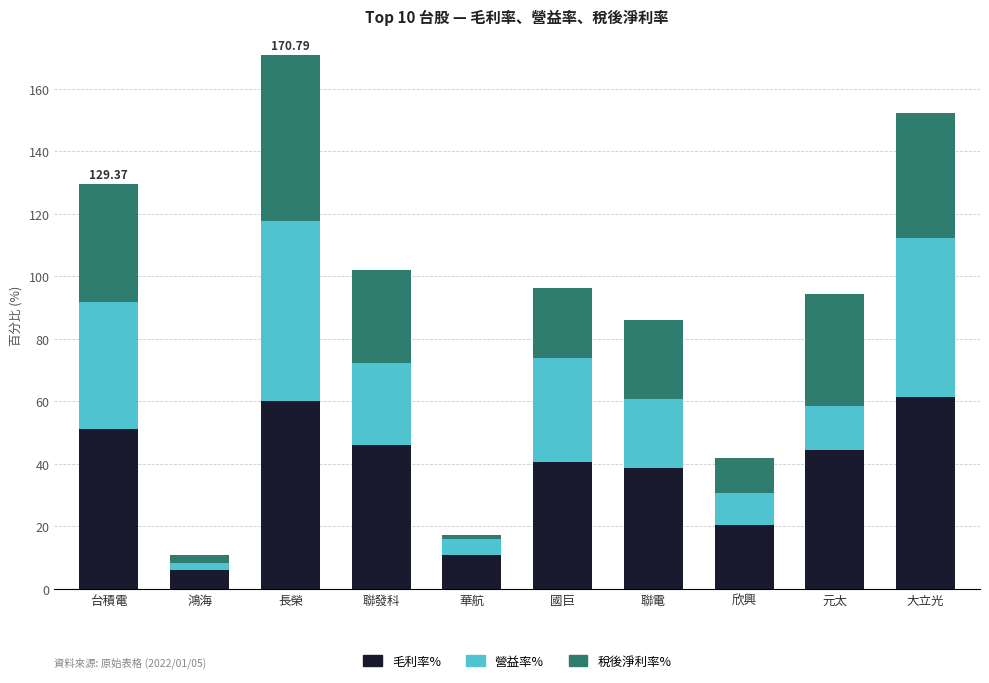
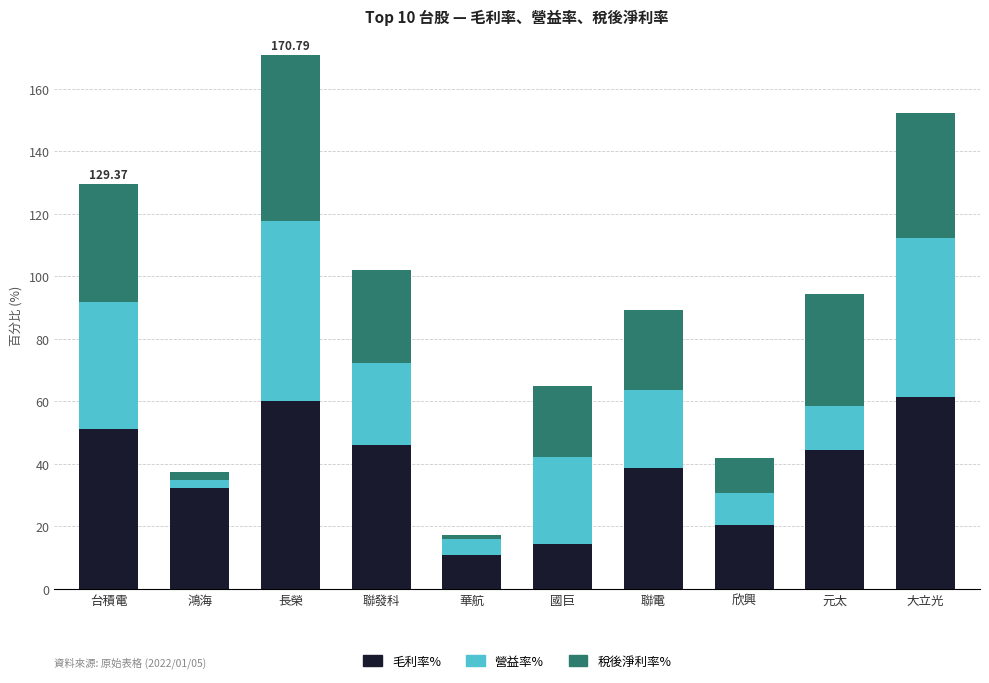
  {
    "毛利率%": {
      "台積電": 51,
-     "鴻海": 6,
+     "鴻海": 32,
      "長榮": 60,
      "聯發科": 46,
      "華航": 11,
-     "國巨": 40,
+     "國巨": 14,
      "聯電": 39,
      "欣興": 21,
      "元太": 45,
      "大立光": 62
    },
    "營益率%": {
      "台積電": 41,
      "鴻海": 2,
      "長榮": 58,
      "聯發科": 26,
      "華航": 5,
-     "國巨": 33,
-     "聯電": 22,
+     "國巨": 28,
+     "聯電": 25,
      "欣興": 10,
      "元太": 14,
      "大立光": 51
    },
    "稅後淨利率%": {
      "鴻海": 3,
      "聯發科": 30,
      "華航": 1,
      "國巨": 23,
      "聯電": 25,
      "欣興": 11,
      "元太": 36,
      "大立光": 40
    }
  }
